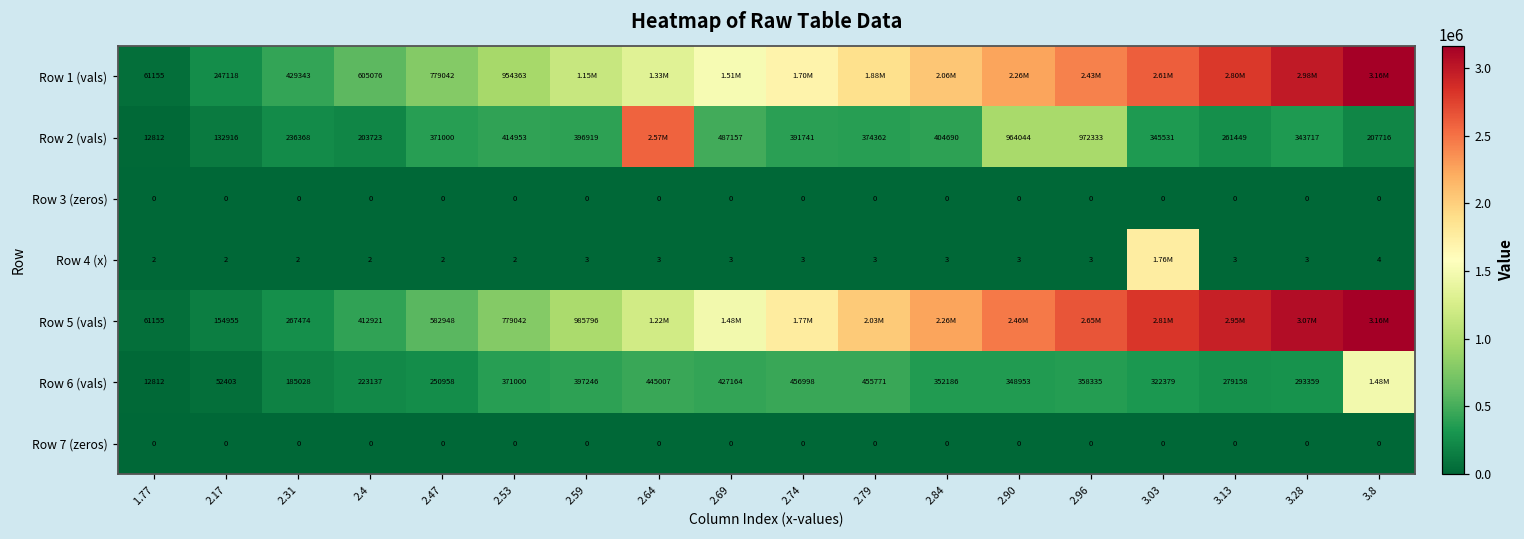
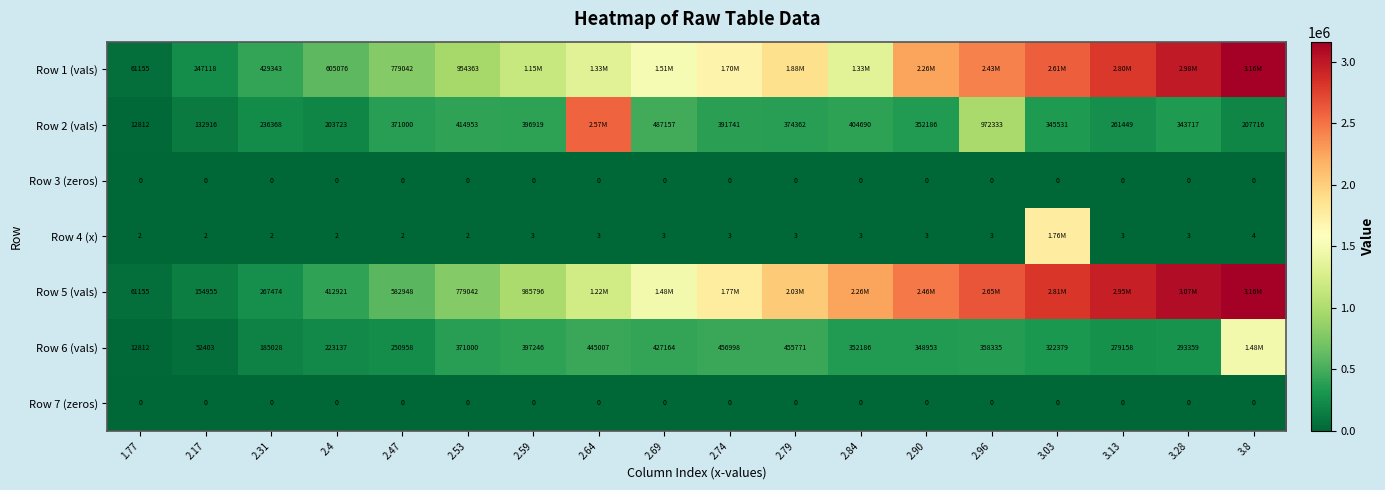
  {
    "Row 1 (vals)": {
      "1.77": "61155",
      "2.17": "247118",
      "2.31": "429343",
      "2.4": "605076",
      "2.47": "779042",
      "2.53": "954363",
      "2.59": "1.15M",
      "2.64": "1.33M",
      "2.69": "1.51M",
      "2.74": "1.70M",
      "2.79": "1.88M",
-     "2.84": "2.06M",
+     "2.84": "1.33M",
      "2.90": "2.26M",
      "2.96": "2.43M",
      "3.03": "2.61M",
      "3.13": "2.80M",
      "3.28": "2.98M",
      "3.8": "3.16M"
    },
    "Row 2 (vals)": {
      "1.77": "12812",
      "2.17": "132916",
      "2.31": "236368",
      "2.4": "203723",
      "2.47": "371000",
      "2.53": "414953",
      "2.59": "396919",
      "2.64": "2.57M",
      "2.69": "487157",
      "2.74": "391741",
      "2.79": "374362",
      "2.84": "404690",
-     "2.90": "964044",
+     "2.90": "352186",
      "2.96": "972333",
      "3.03": "345531",
      "3.13": "261449",
      "3.28": "343717",
      "3.8": "207716"
    },
    "Row 3 (zeros)": {
      "1.77": "0",
      "2.17": "0",
      "2.31": "0",
      "2.4": "0",
      "2.47": "0",
      "2.53": "0",
      "2.59": "0",
      "2.64": "0",
      "2.69": "0",
      "2.74": "0",
      "2.79": "0",
      "2.84": "0",
      "2.90": "0",
      "2.96": "0",
      "3.03": "0",
      "3.13": "0",
      "3.28": "0",
      "3.8": "0"
    },
    "Row 4 (x)": {
      "1.77": "2",
      "2.17": "2",
      "2.31": "2",
      "2.4": "2",
      "2.47": "2",
      "2.53": "2",
      "2.59": "3",
      "2.64": "3",
      "2.69": "3",
      "2.74": "3",
      "2.79": "3",
      "2.84": "3",
      "2.90": "3",
      "2.96": "3",
      "3.03": "1.76M",
      "3.13": "3",
      "3.28": "3",
      "3.8": "4"
    },
    "Row 5 (vals)": {
      "1.77": "61155",
      "2.17": "154955",
      "2.31": "267474",
      "2.4": "412921",
      "2.47": "582948",
      "2.53": "779042",
      "2.59": "985796",
      "2.64": "1.22M",
      "2.69": "1.48M",
      "2.74": "1.77M",
      "2.79": "2.03M",
      "2.84": "2.26M",
      "2.90": "2.46M",
      "2.96": "2.65M",
      "3.03": "2.81M",
      "3.13": "2.95M",
      "3.28": "3.07M",
      "3.8": "3.16M"
    },
    "Row 6 (vals)": {
      "1.77": "12812",
      "2.17": "52403",
      "2.31": "185028",
      "2.4": "223137",
      "2.47": "250958",
      "2.53": "371000",
      "2.59": "397246",
      "2.64": "445007",
      "2.69": "427164",
      "2.74": "456998",
      "2.79": "455771",
      "2.84": "352186",
      "2.90": "348953",
      "2.96": "358335",
      "3.03": "322379",
      "3.13": "279158",
      "3.28": "293359",
      "3.8": "1.48M"
    },
    "Row 7 (zeros)": {
      "1.77": "0",
      "2.17": "0",
      "2.31": "0",
      "2.4": "0",
      "2.47": "0",
      "2.53": "0",
      "2.59": "0",
      "2.64": "0",
      "2.69": "0",
      "2.74": "0",
      "2.79": "0",
      "2.84": "0",
      "2.90": "0",
      "2.96": "0",
      "3.03": "0",
      "3.13": "0",
      "3.28": "0",
      "3.8": "0"
    }
  }
